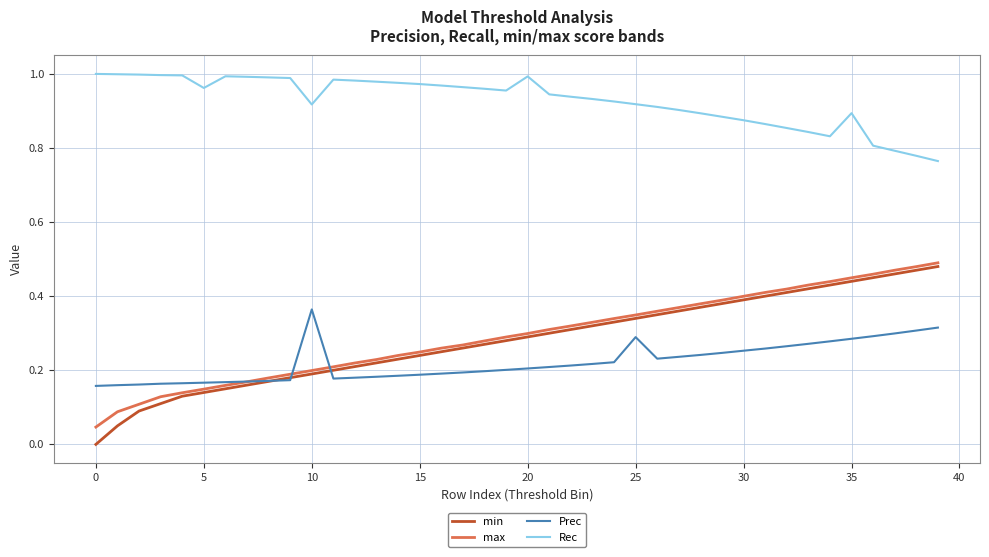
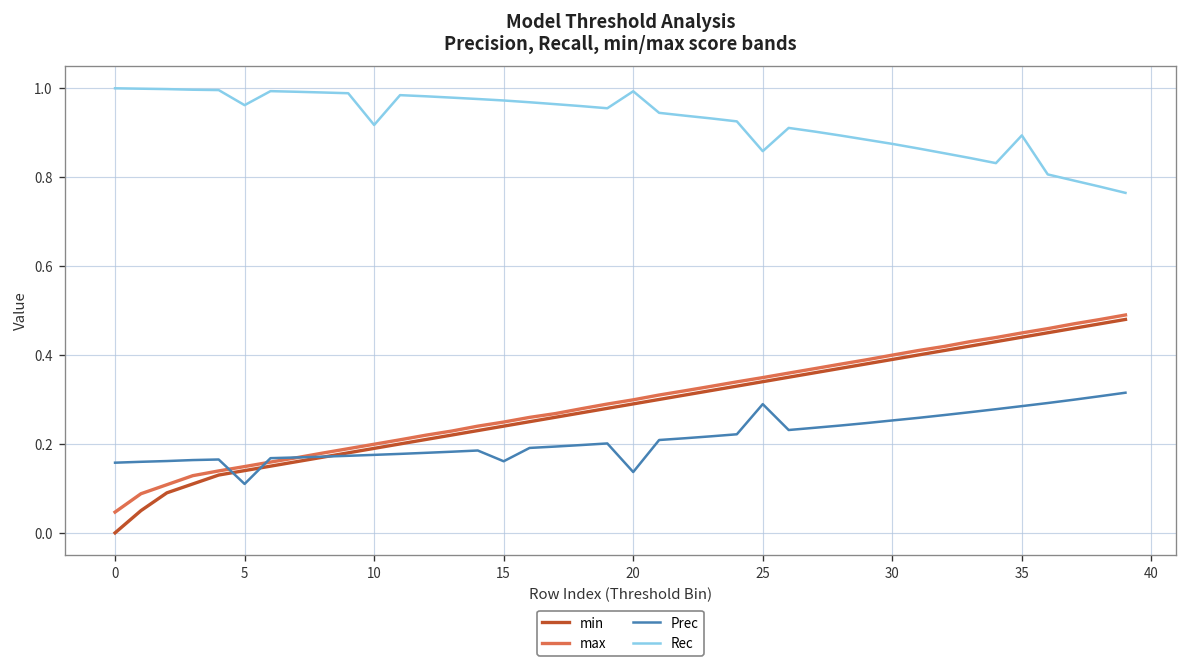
  {
    "Prec": {
      "0": 0.16,
-     "5": 0.17,
-     "10": 0.36,
-     "15": 0.19,
-     "20": 0.20,
+     "5": 0.11,
+     "10": 0.18,
+     "15": 0.16,
+     "20": 0.14,
      "25": 0.29,
      "30": 0.25,
      "35": 0.29
    },
    "Rec": {
      "0": 1.00,
      "5": 0.96,
      "10": 0.92,
      "15": 0.97,
      "20": 0.99,
-     "25": 0.92,
+     "25": 0.86,
      "30": 0.87,
      "35": 0.89
    }
  }
